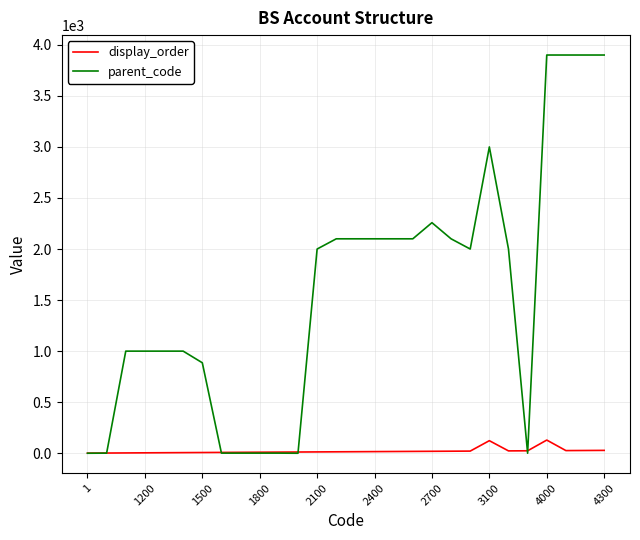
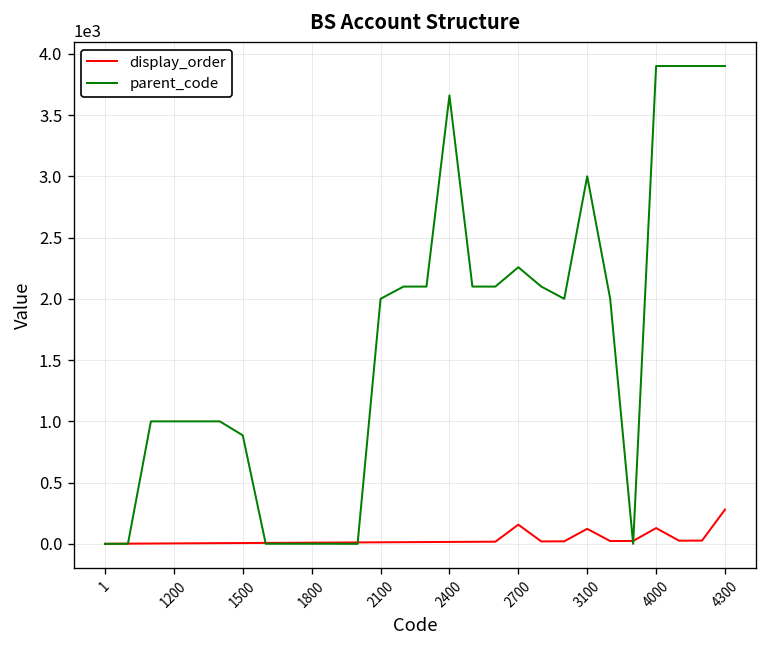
  {
    "display_order": {
      "1200": 0,
      "1500": 10,
      "2100": 10,
      "2400": 20,
-     "2700": 20,
+     "2700": 160,
      "3100": 120,
      "4000": 130,
-     "4300": 30
+     "4300": 280
    },
    "parent_code": {
      "1200": 1000,
      "1500": 890,
      "2100": 2000,
-     "2400": 2100,
+     "2400": 3660,
      "2700": 2260,
      "3100": 3000,
      "4000": 3900,
      "4300": 3900
    }
  }
